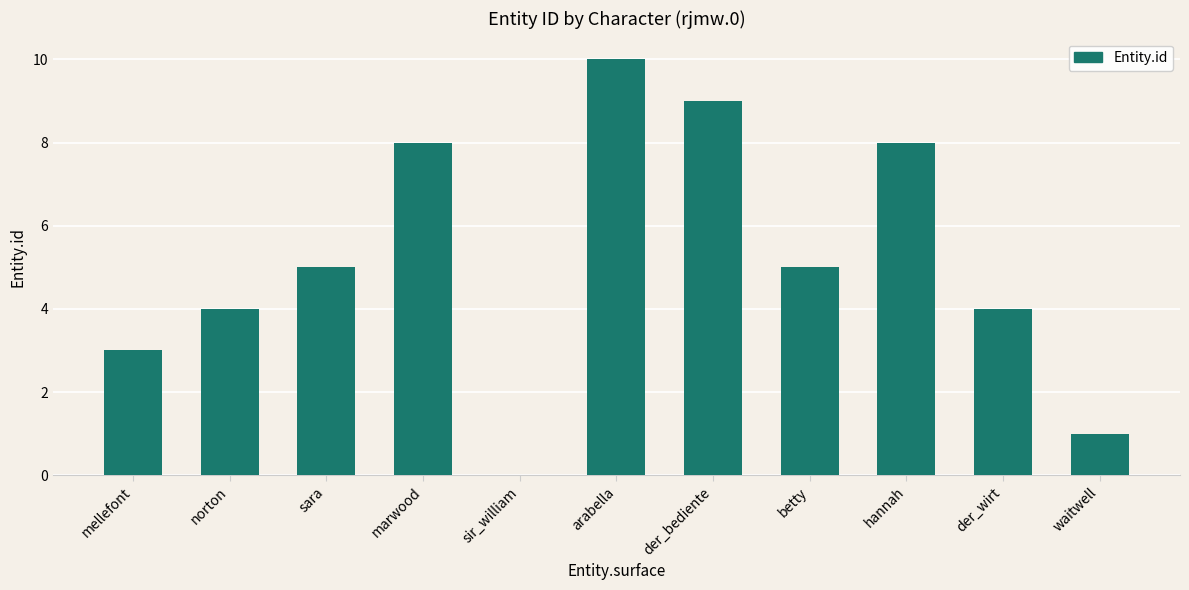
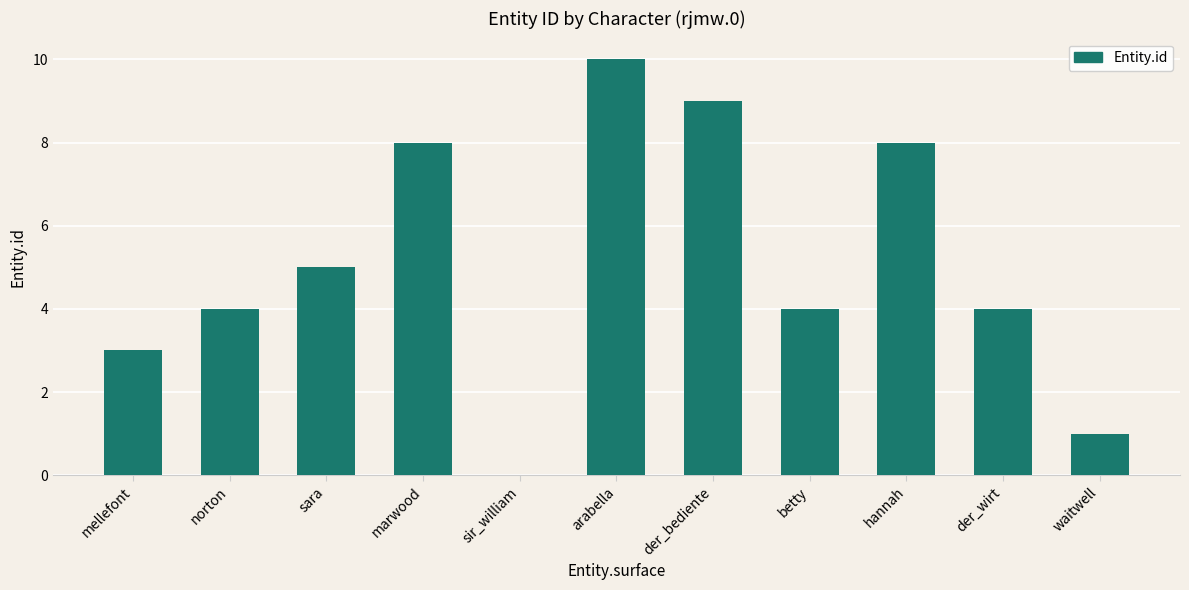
  {
    "mellefont": 3,
    "norton": 4,
    "sara": 5,
    "marwood": 8,
    "sir_william": 0,
    "arabella": 10,
    "der_bediente": 9,
-   "betty": 5,
+   "betty": 4,
    "hannah": 8,
    "der_wirt": 4,
    "waitwell": 1
  }
